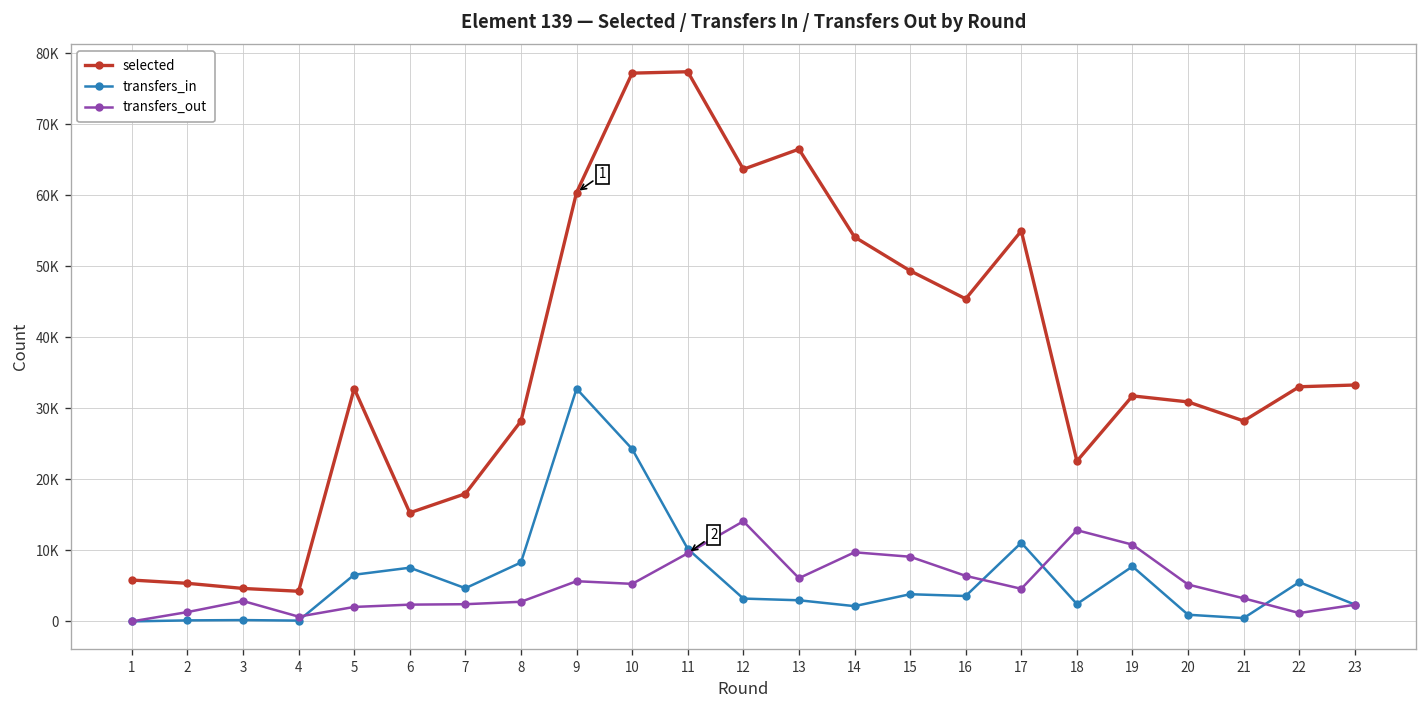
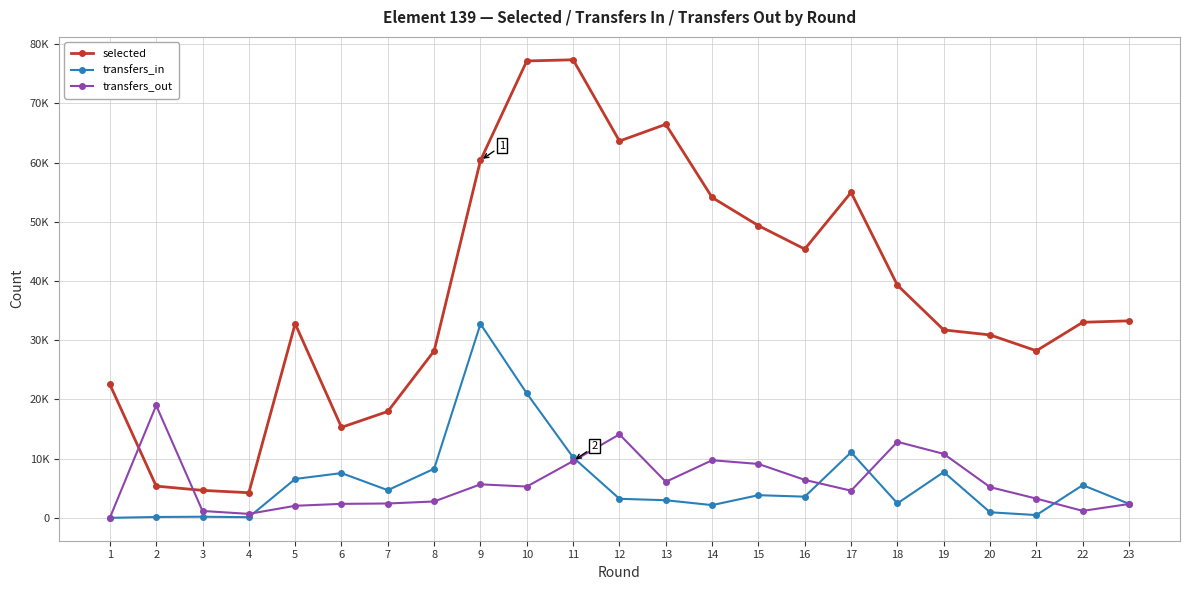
  {
    "selected": {
-     "1": 6000,
+     "1": 23000,
      "2": 5000,
      "3": 5000,
      "4": 4000,
      "5": 33000,
      "6": 15000,
      "7": 18000,
      "8": 28000,
      "10": 77000,
      "11": 77000,
      "12": 64000,
      "13": 66000,
      "14": 54000,
      "15": 49000,
      "16": 45000,
      "17": 55000,
-     "18": 23000,
+     "18": 39000,
      "19": 32000,
      "20": 31000,
      "21": 28000,
      "22": 33000,
      "23": 33000
    },
    "transfers_in": {
      "2": 0,
      "3": 0,
      "4": 0,
      "5": 7000,
      "6": 8000,
      "7": 5000,
      "8": 8000,
      "9": 33000,
-     "10": 24000,
+     "10": 21000,
      "12": 3000,
      "13": 3000,
      "14": 2000,
      "15": 4000,
      "16": 4000,
      "17": 11000,
      "18": 2000,
      "19": 8000,
      "20": 1000,
      "21": 0,
      "22": 6000
    },
    "transfers_out": {
-     "2": 1000,
-     "3": 3000,
+     "2": 19000,
+     "3": 1000,
      "4": 1000,
      "5": 2000,
      "6": 2000,
      "7": 2000,
      "8": 3000,
      "9": 6000,
      "10": 5000,
      "11": 10000,
      "12": 14000,
      "13": 6000,
      "14": 10000,
      "15": 9000,
      "16": 6000,
      "17": 5000,
      "18": 13000,
      "19": 11000,
      "20": 5000,
      "21": 3000,
      "22": 1000
    }
  }
